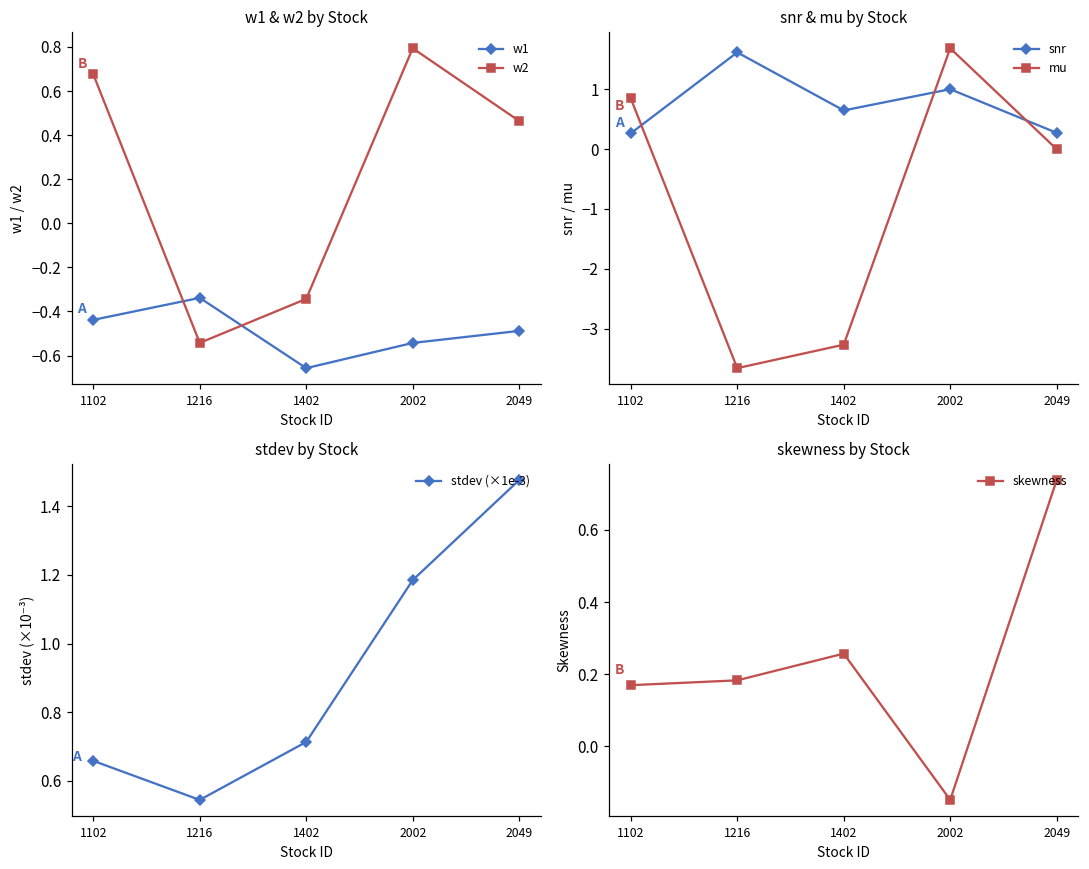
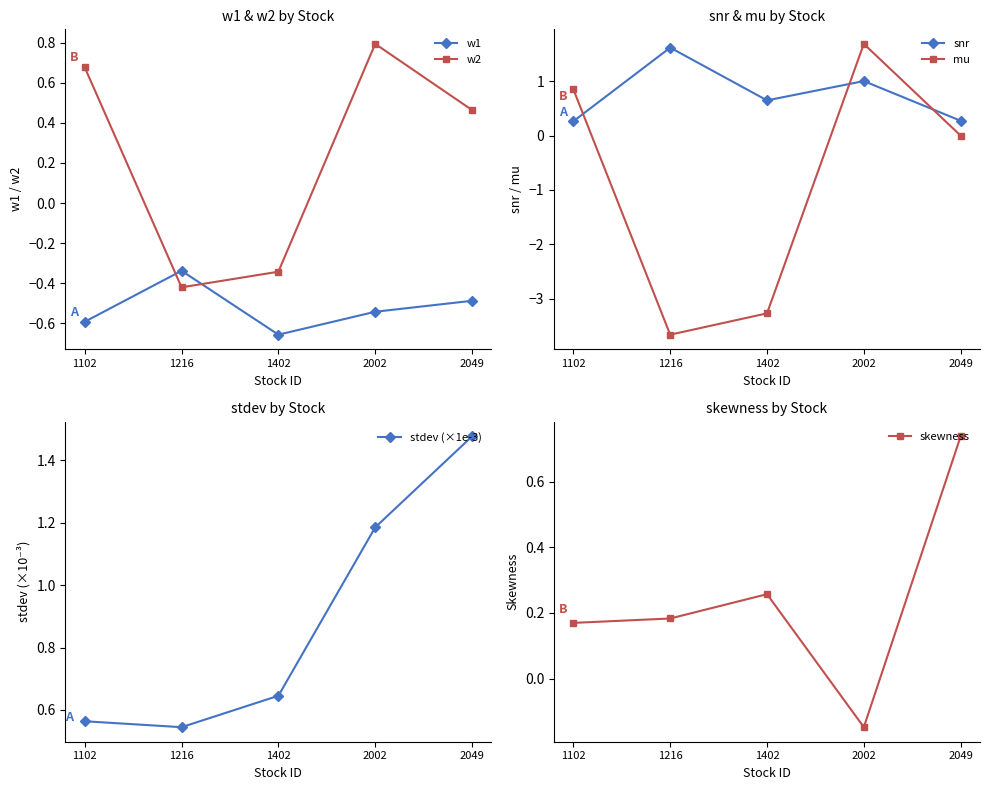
  {
    "w1 & w2 by Stock": {
      "w1": {
-       "1102": -0.44,
+       "1102": -0.59,
        "1216": -0.34,
        "1402": -0.66,
        "2002": -0.54,
        "2049": -0.49
      },
      "w2": {
        "1102": 0.68,
-       "1216": -0.54,
+       "1216": -0.42,
        "1402": -0.34,
        "2002": 0.79,
        "2049": 0.46
      }
    },
    "snr & mu by Stock": {
      "snr": {
        "1102": 0.3,
        "1216": 1.6,
        "1402": 0.6,
        "2002": 1.0,
        "2049": 0.3
      },
      "mu": {
        "1102": 0.9,
        "1216": -3.7,
        "1402": -3.3,
        "2002": 1.7,
        "2049": 0.0
      }
    },
    "stdev by Stock": {
-     "1102": 0.66,
+     "1102": 0.56,
      "1216": 0.54,
-     "1402": 0.71,
+     "1402": 0.65,
      "2002": 1.19,
      "2049": 1.48
    },
    "skewness by Stock": {
      "1102": 0.17,
      "1216": 0.18,
      "1402": 0.26,
      "2002": -0.15,
      "2049": 0.74
    }
  }
